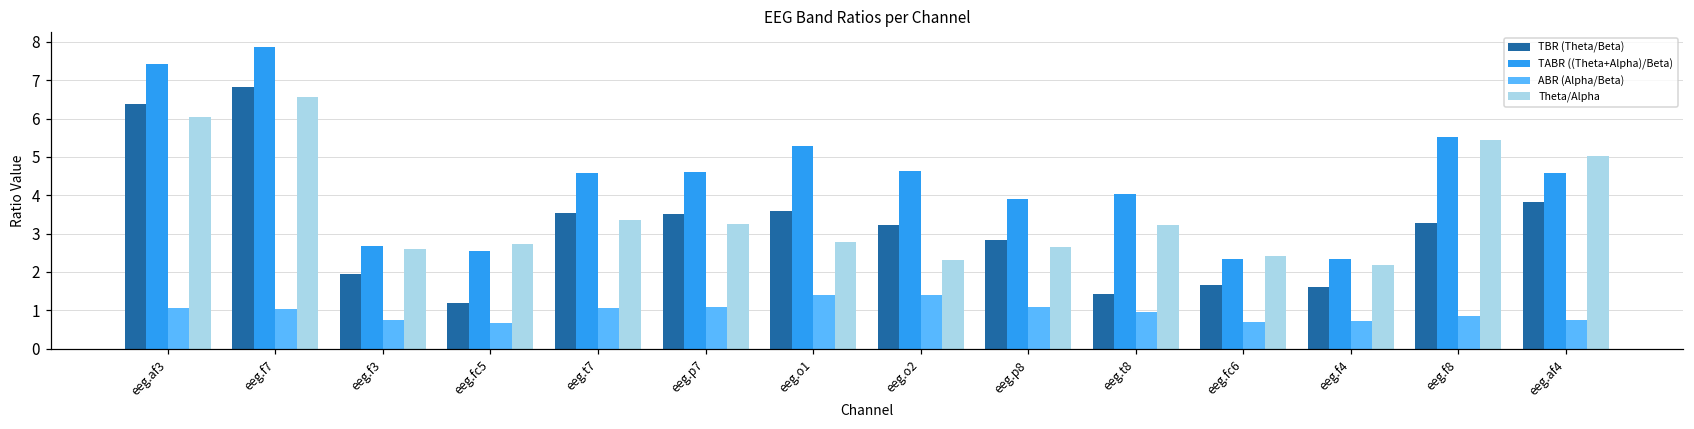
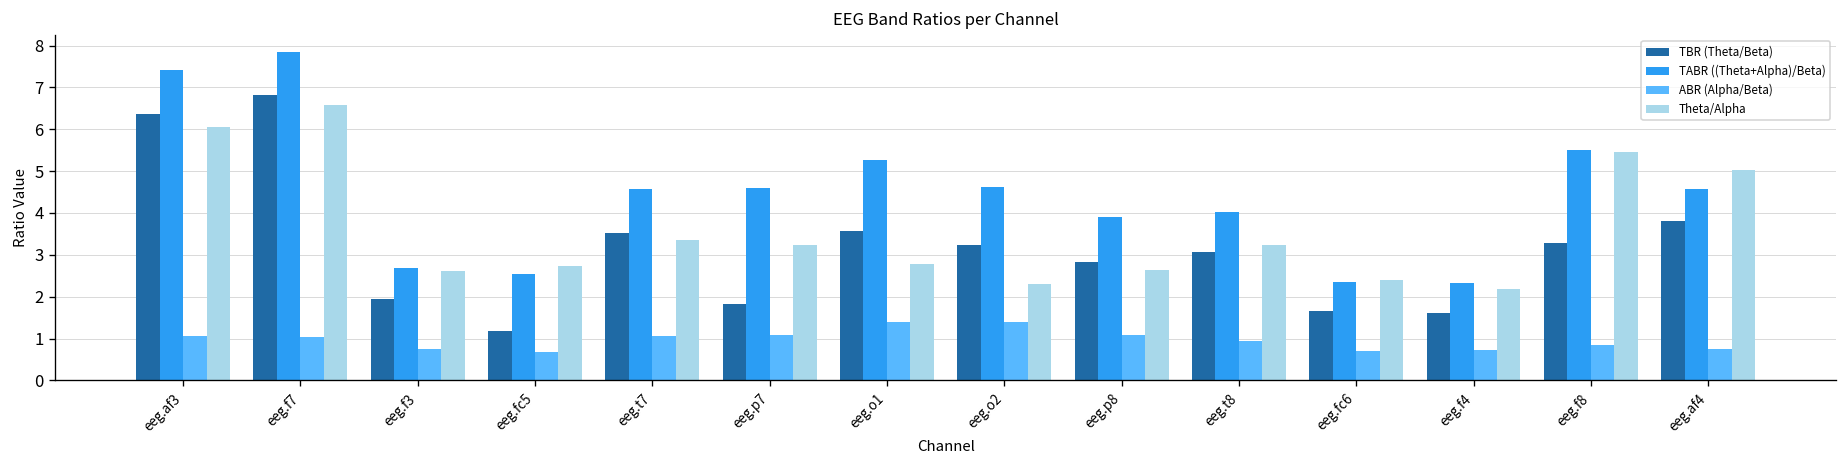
  {
    "TBR (Theta/Beta)": {
      "eeg.af3": 6.4,
      "eeg.f7": 6.8,
      "eeg.f3": 1.9,
      "eeg.fc5": 1.2,
      "eeg.t7": 3.5,
-     "eeg.p7": 3.5,
+     "eeg.p7": 1.8,
      "eeg.o1": 3.6,
      "eeg.o2": 3.2,
      "eeg.p8": 2.8,
-     "eeg.t8": 1.4,
+     "eeg.t8": 3.1,
      "eeg.fc6": 1.7,
      "eeg.f4": 1.6,
      "eeg.f8": 3.3,
      "eeg.af4": 3.8
    },
    "Theta/Alpha": {
      "eeg.af3": 6.1,
      "eeg.f7": 6.6,
      "eeg.f3": 2.6,
      "eeg.fc5": 2.7,
      "eeg.t7": 3.3,
      "eeg.p7": 3.2,
      "eeg.o1": 2.8,
      "eeg.o2": 2.3,
      "eeg.p8": 2.6,
      "eeg.t8": 3.2,
      "eeg.fc6": 2.4,
      "eeg.f4": 2.2,
      "eeg.f8": 5.4,
      "eeg.af4": 5.0
    }
  }
